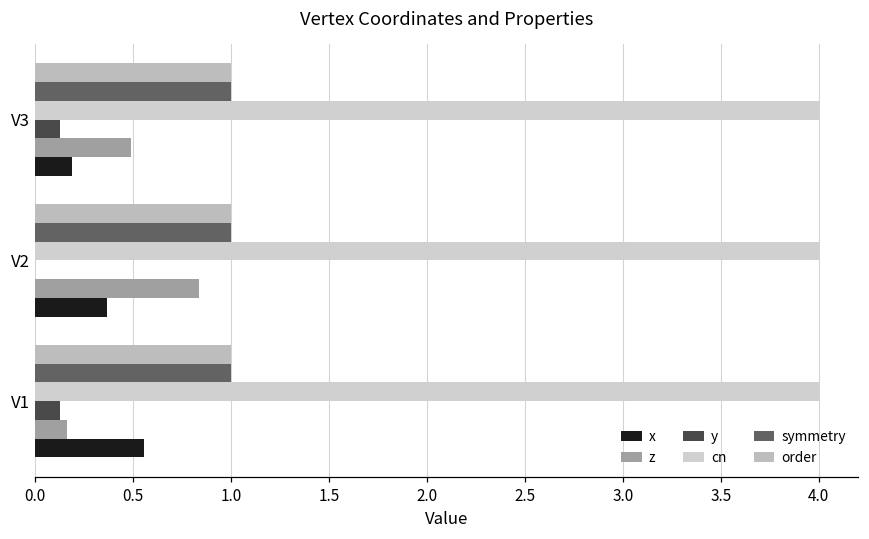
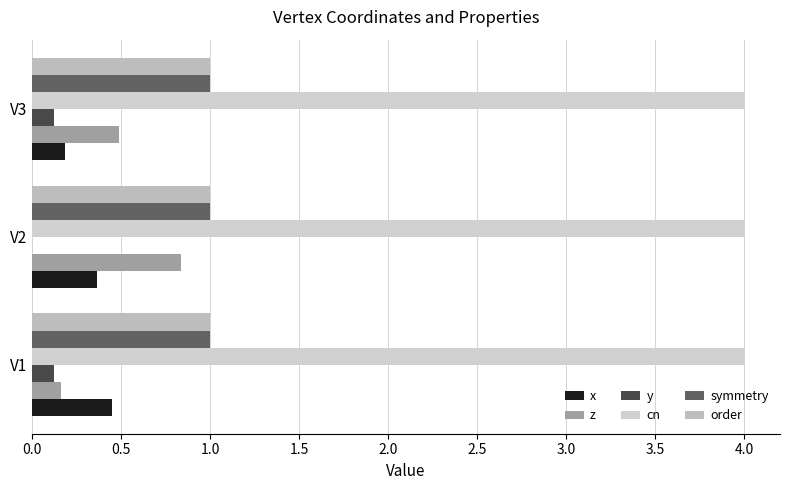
  {
    "x": {
      "V3": 0.19,
      "V2": 0.36,
-     "V1": 0.55
+     "V1": 0.45
    }
  }
